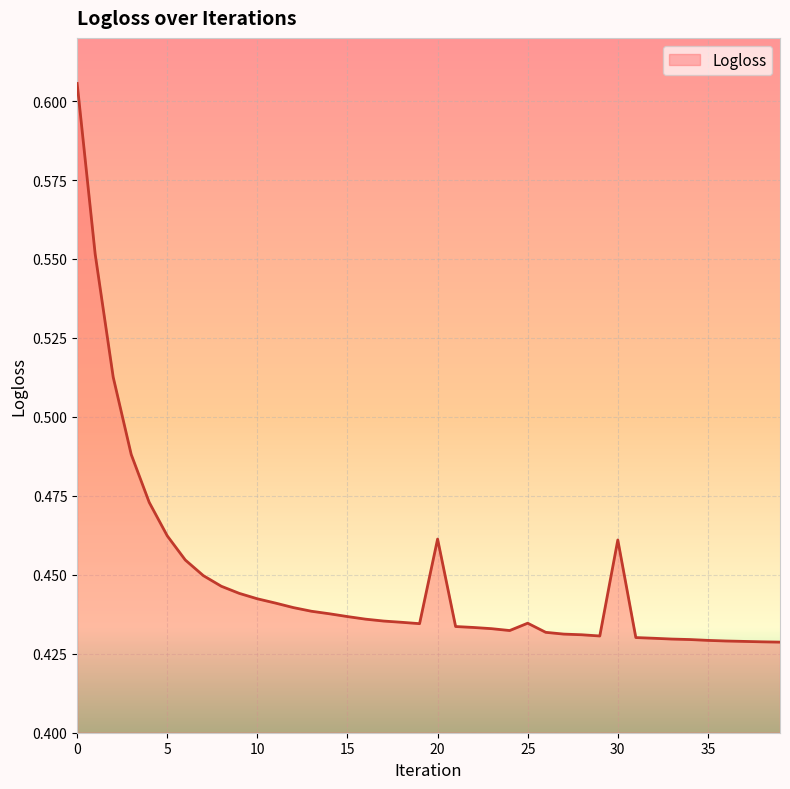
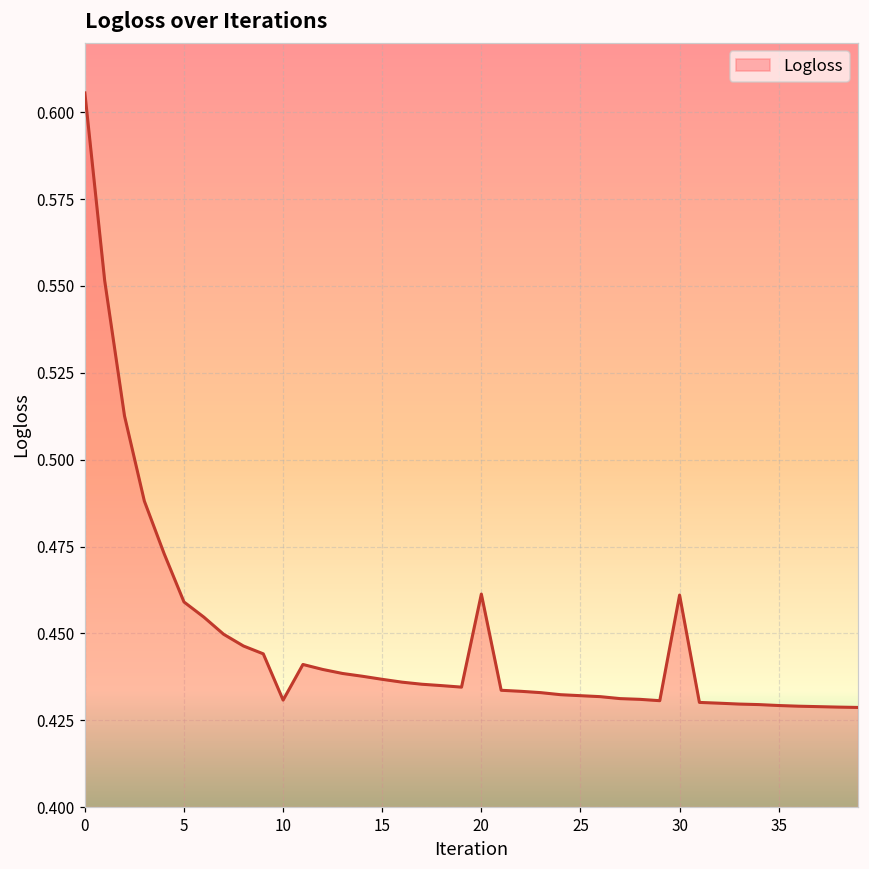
  {
    "0": 0.606,
-   "5": 0.462,
-   "10": 0.442,
+   "5": 0.459,
+   "10": 0.431,
    "15": 0.437,
    "20": 0.461,
-   "25": 0.435,
+   "25": 0.432,
    "30": 0.461,
    "35": 0.429
  }
